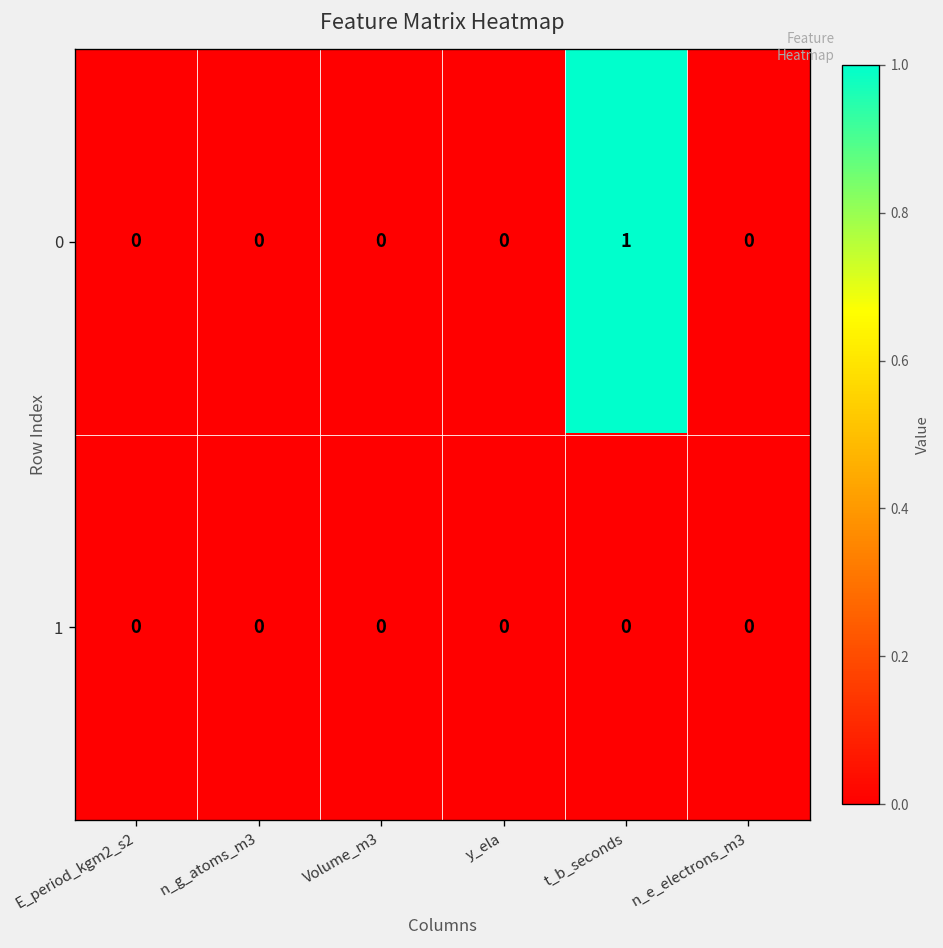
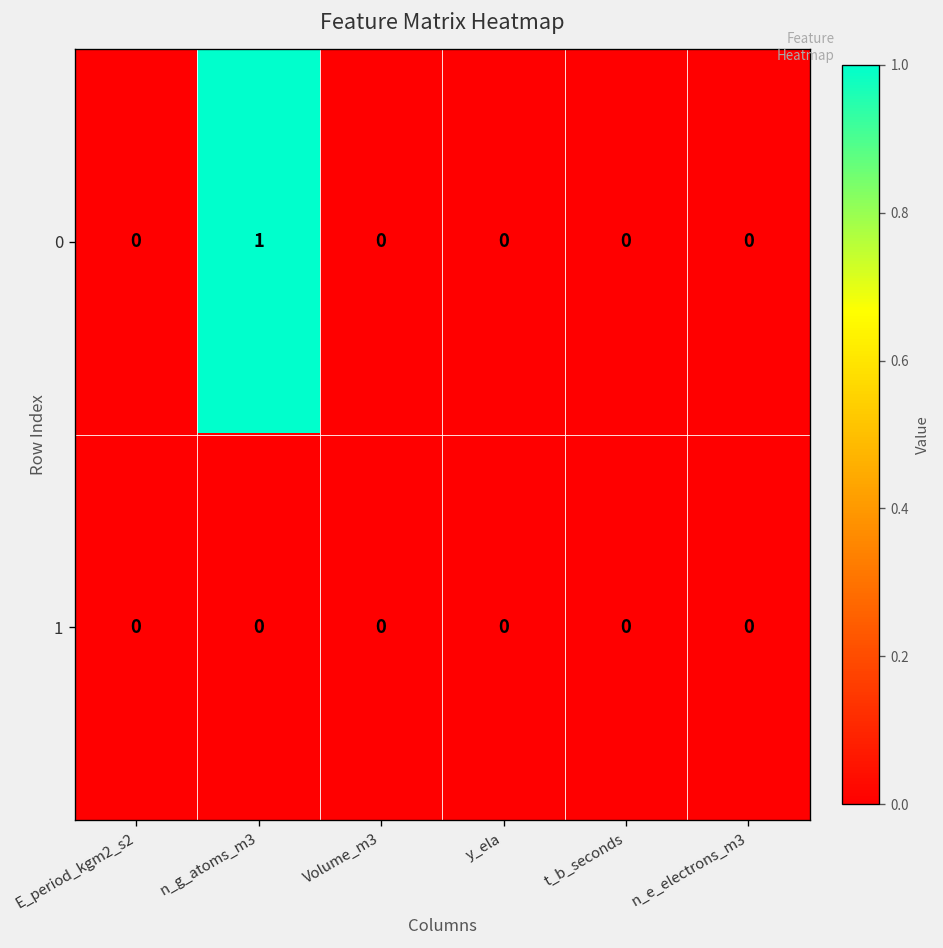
  {
    "0": {
      "E_period_kgm2_s2": 0,
-     "n_g_atoms_m3": 0,
+     "n_g_atoms_m3": 1,
      "Volume_m3": 0,
      "y_ela": 0,
-     "t_b_seconds": 1,
+     "t_b_seconds": 0,
      "n_e_electrons_m3": 0
    },
    "1": {
      "E_period_kgm2_s2": 0,
      "n_g_atoms_m3": 0,
      "Volume_m3": 0,
      "y_ela": 0,
      "t_b_seconds": 0,
      "n_e_electrons_m3": 0
    }
  }
